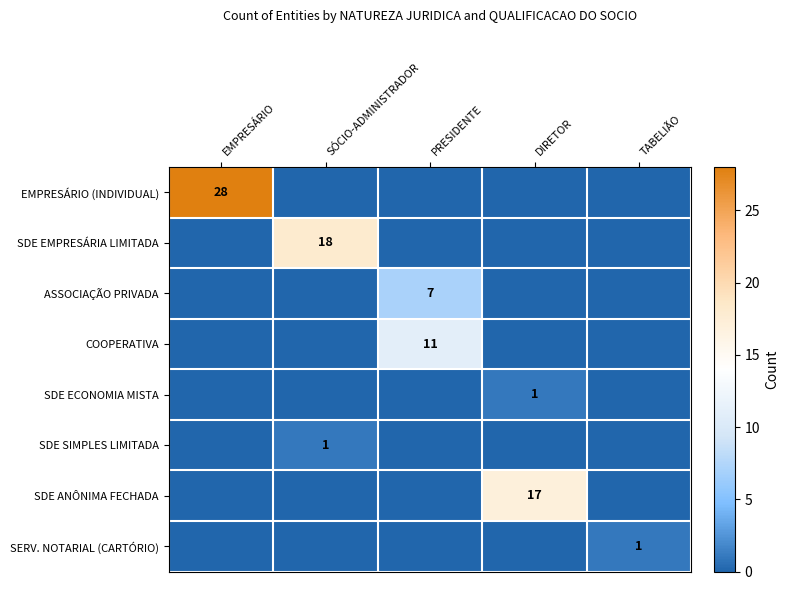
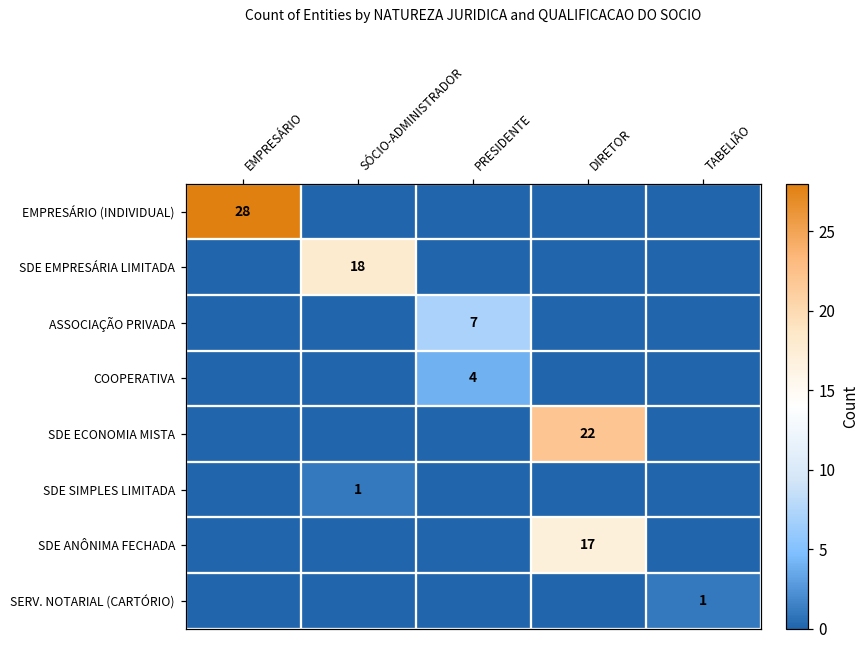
  {
    "EMPRESÁRIO (INDIVIDUAL)": {
      "EMPRESÁRIO": 28
    },
    "SDE EMPRESÁRIA LIMITADA": {
      "SÓCIO-ADMINISTRADOR": 18
    },
    "ASSOCIAÇÃO PRIVADA": {
      "PRESIDENTE": 7
    },
    "COOPERATIVA": {
-     "PRESIDENTE": 11
+     "PRESIDENTE": 4
    },
    "SDE ECONOMIA MISTA": {
-     "DIRETOR": 1
+     "DIRETOR": 22
    },
    "SDE SIMPLES LIMITADA": {
      "SÓCIO-ADMINISTRADOR": 1
    },
    "SDE ANÔNIMA FECHADA": {
      "DIRETOR": 17
    },
    "SERV. NOTARIAL (CARTÓRIO)": {
      "TABELIÃO": 1
    }
  }
